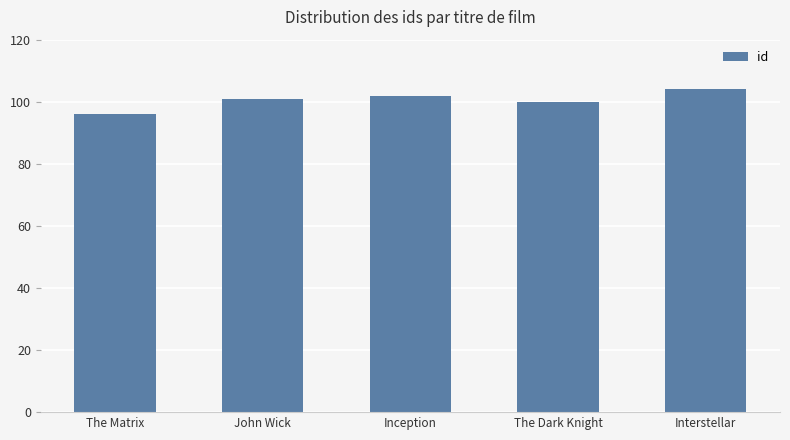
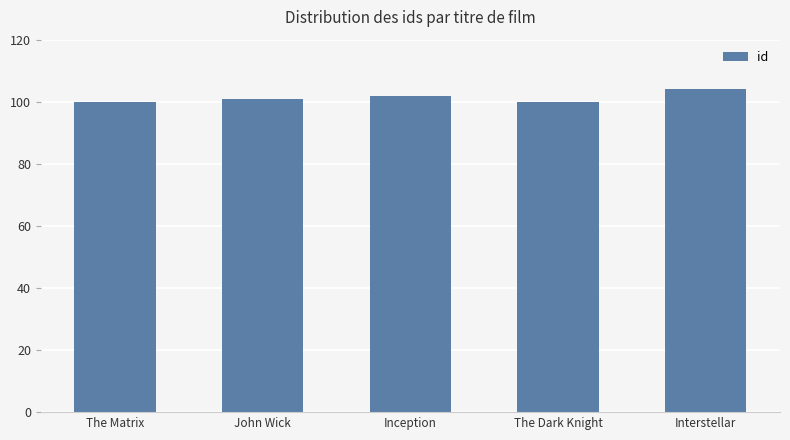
  {
-   "The Matrix": 96,
+   "The Matrix": 100,
    "John Wick": 101,
    "Inception": 102,
    "The Dark Knight": 100,
    "Interstellar": 104
  }
